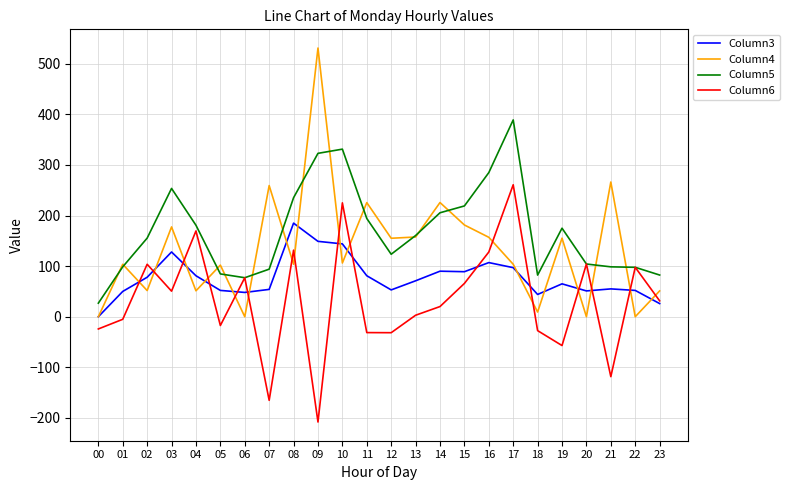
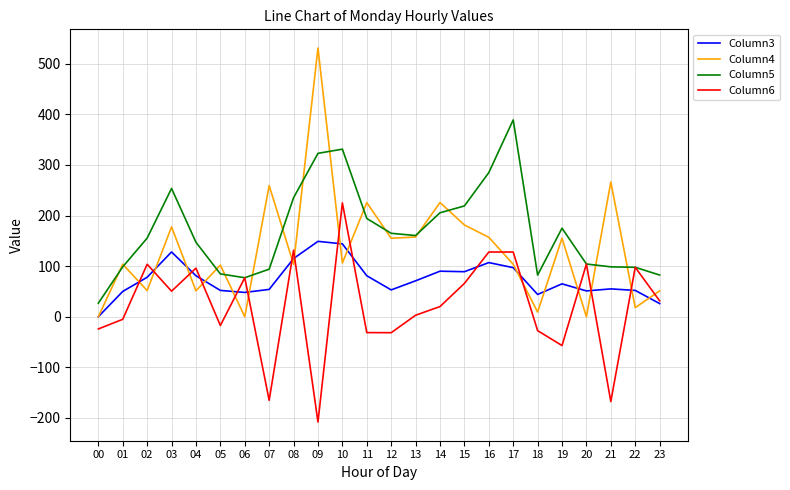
  {
    "Column3": {
      "01": 50,
      "02": 80,
      "03": 130,
      "04": 80,
      "05": 50,
      "06": 50,
      "07": 50,
-     "08": 190,
+     "08": 120,
      "09": 150,
      "10": 140,
      "11": 80,
      "12": 50,
      "13": 70,
      "14": 90,
      "15": 90,
      "16": 110,
      "17": 100,
      "18": 40,
      "19": 70,
      "20": 50,
      "21": 60,
      "22": 50,
      "23": 30
    },
    "Column4": {
      "02": 50,
      "03": 180,
      "04": 50,
      "05": 100,
      "06": 0,
      "07": 260,
      "08": 100,
      "09": 530,
      "10": 110,
      "11": 230,
      "12": 160,
      "14": 230,
      "15": 180,
      "16": 160,
      "17": 100,
      "18": 10,
      "19": 160,
      "20": 0,
      "21": 270,
-     "22": 0,
+     "22": 20,
      "23": 50
    },
    "Column5": {
      "00": 30,
      "02": 160,
      "03": 250,
-     "04": 180,
+     "04": 150,
      "05": 80,
      "07": 90,
      "08": 240,
      "09": 320,
      "10": 330,
      "11": 190,
-     "12": 120,
+     "12": 160,
      "14": 210,
      "15": 220,
      "16": 280,
      "17": 390,
      "18": 80,
      "19": 180,
      "21": 100,
      "23": 80
    },
    "Column6": {
      "00": -20,
      "01": -10,
      "02": 100,
      "03": 50,
-     "04": 170,
+     "04": 100,
      "05": -20,
      "07": -170,
      "08": 130,
      "09": -210,
      "10": 230,
      "11": -30,
      "12": -30,
      "13": 0,
      "14": 20,
      "15": 70,
      "16": 130,
-     "17": 260,
+     "17": 130,
      "18": -30,
      "19": -60,
-     "21": -120,
+     "21": -170,
      "23": 30
    }
  }
